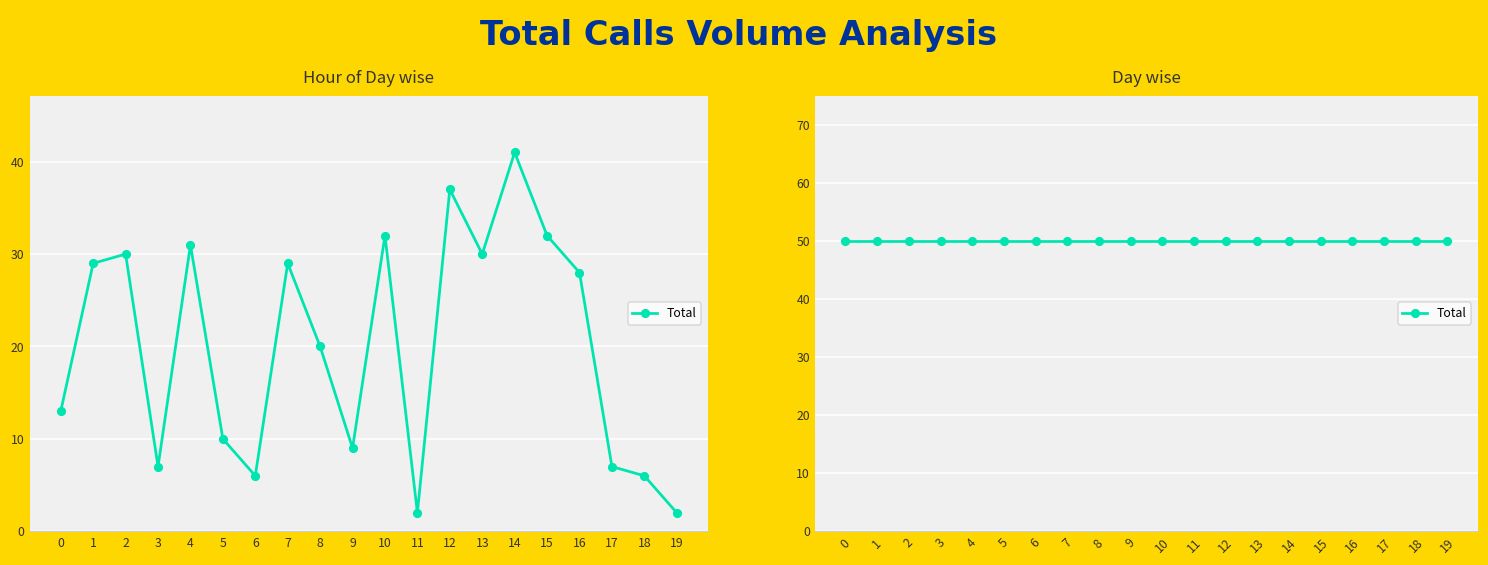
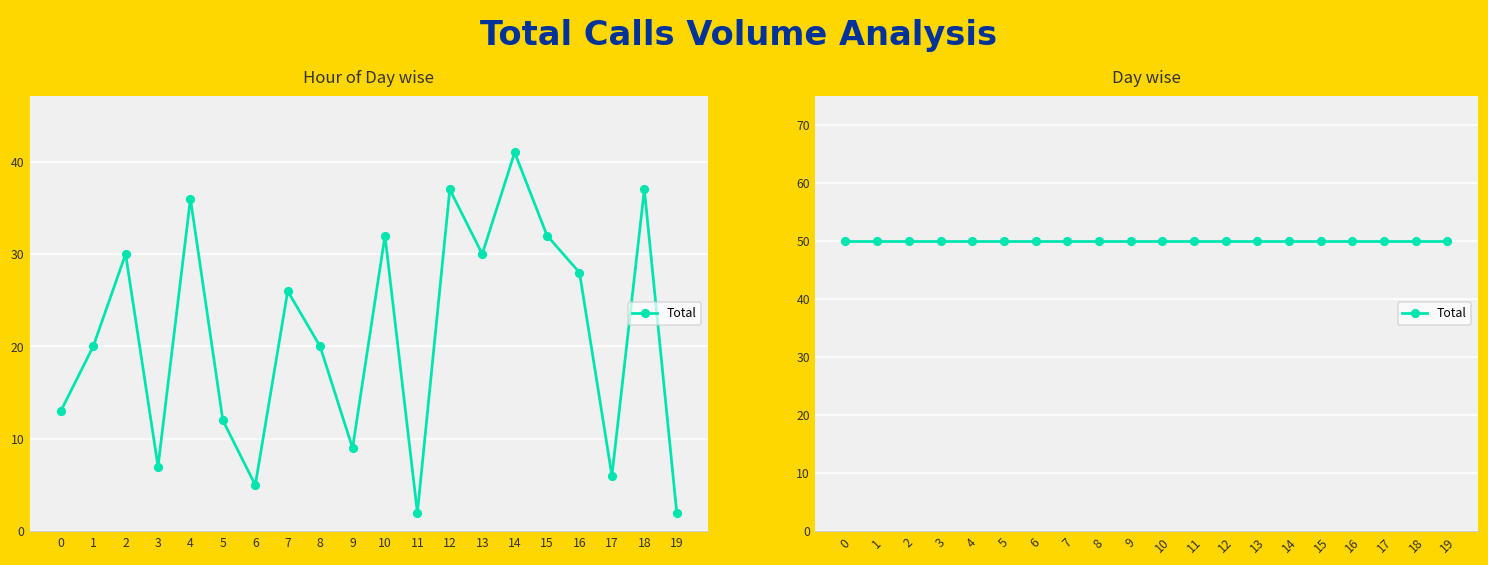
  {
    "Hour of Day wise": {
      "0": 13,
-     "1": 29,
+     "1": 20,
      "2": 30,
      "3": 7,
-     "4": 31,
-     "5": 10,
-     "6": 6,
-     "7": 29,
+     "4": 36,
+     "5": 12,
+     "6": 5,
+     "7": 26,
      "8": 20,
      "9": 9,
      "10": 32,
      "11": 2,
      "12": 37,
      "13": 30,
      "14": 41,
      "15": 32,
      "16": 28,
-     "17": 7,
-     "18": 6,
+     "17": 6,
+     "18": 37,
      "19": 2
    },
    "Day wise": {
      "0": 50,
      "1": 50,
      "2": 50,
      "3": 50,
      "4": 50,
      "5": 50,
      "6": 50,
      "7": 50,
      "8": 50,
      "9": 50,
      "10": 50,
      "11": 50,
      "12": 50,
      "13": 50,
      "14": 50,
      "15": 50,
      "16": 50,
      "17": 50,
      "18": 50,
      "19": 50
    }
  }
